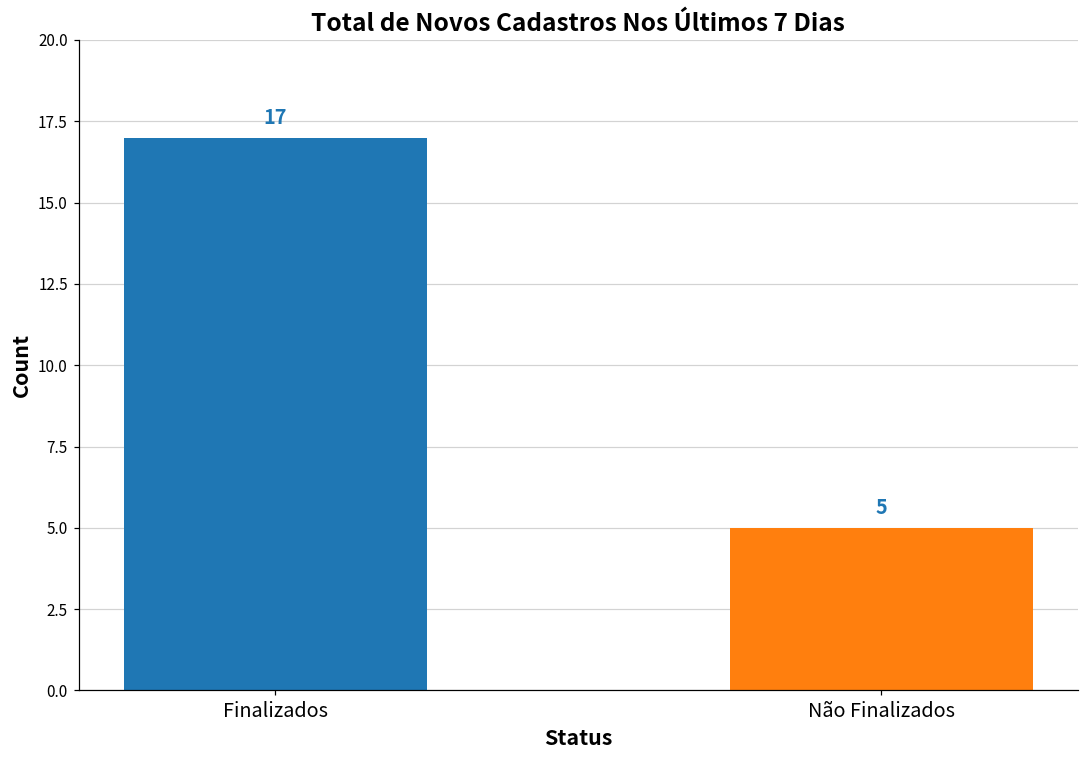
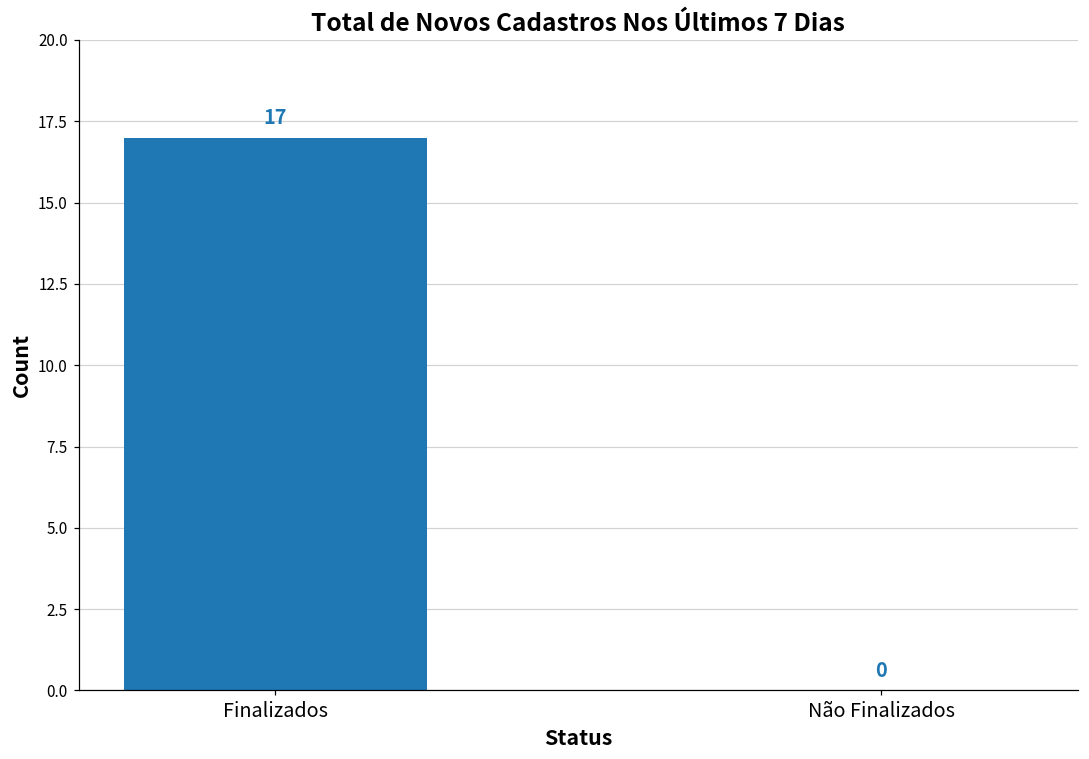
  {
    "Finalizados": 17,
-   "Não Finalizados": 5
+   "Não Finalizados": 0
  }
